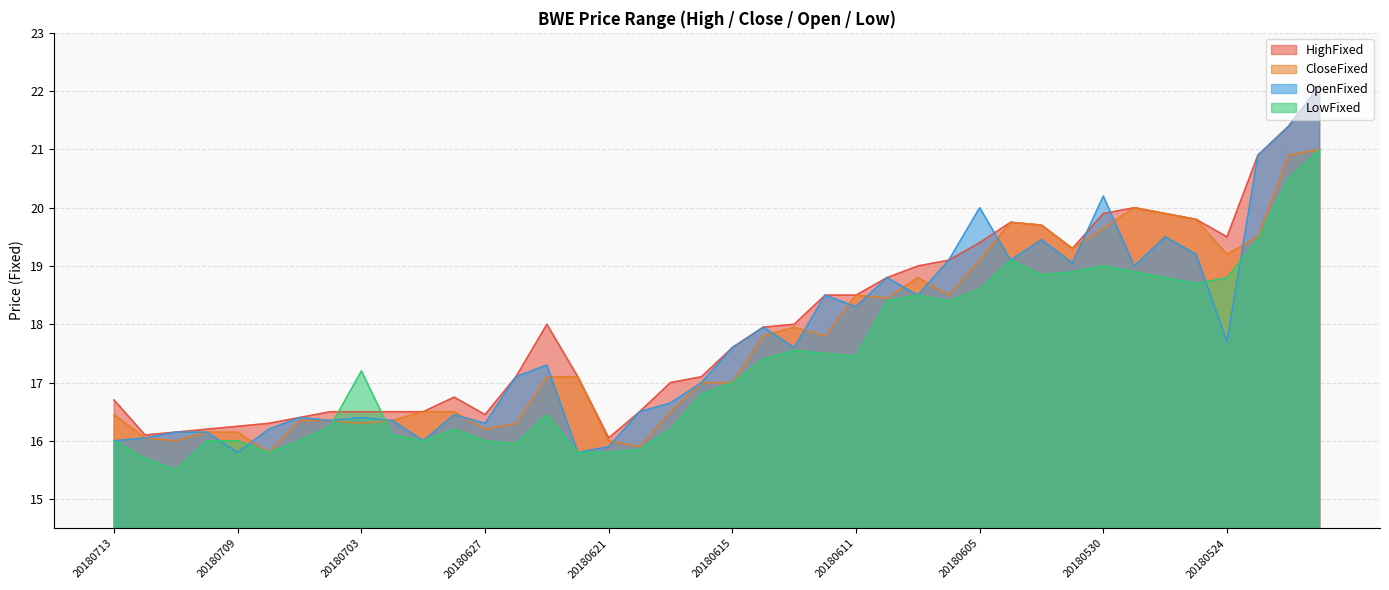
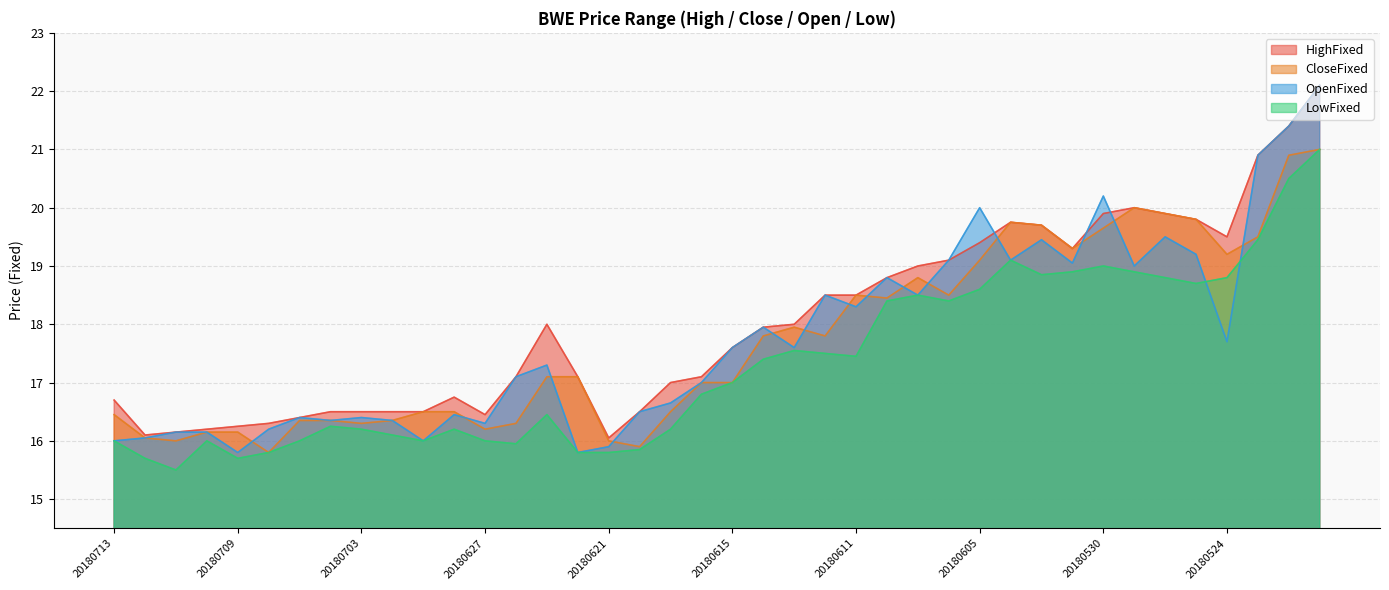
  {
    "OpenFixed": {
      "20180709": 15.8,
      "20180703": 16.4,
      "20180627": 16.3,
      "20180621": 15.9,
      "20180611": 18.3,
      "20180605": 20.0,
      "20180530": 20.2,
      "20180524": 17.7
    },
    "LowFixed": {
-     "20180709": 16.0,
-     "20180703": 17.2,
+     "20180709": 15.7,
+     "20180703": 16.2,
      "20180627": 16.0,
      "20180621": 15.8,
      "20180611": 17.5,
      "20180605": 18.6,
      "20180530": 19.0,
      "20180524": 18.8
    }
  }
